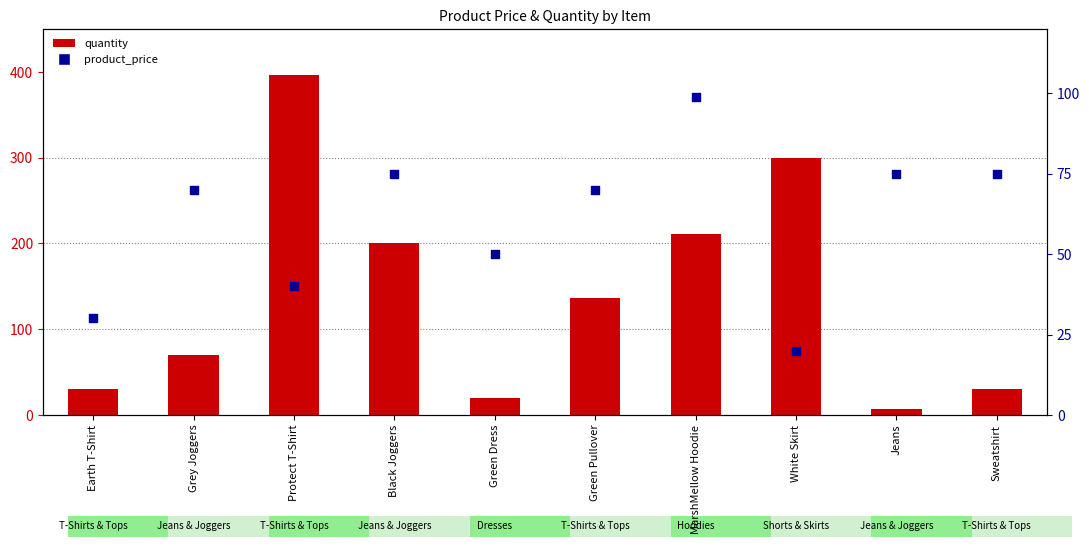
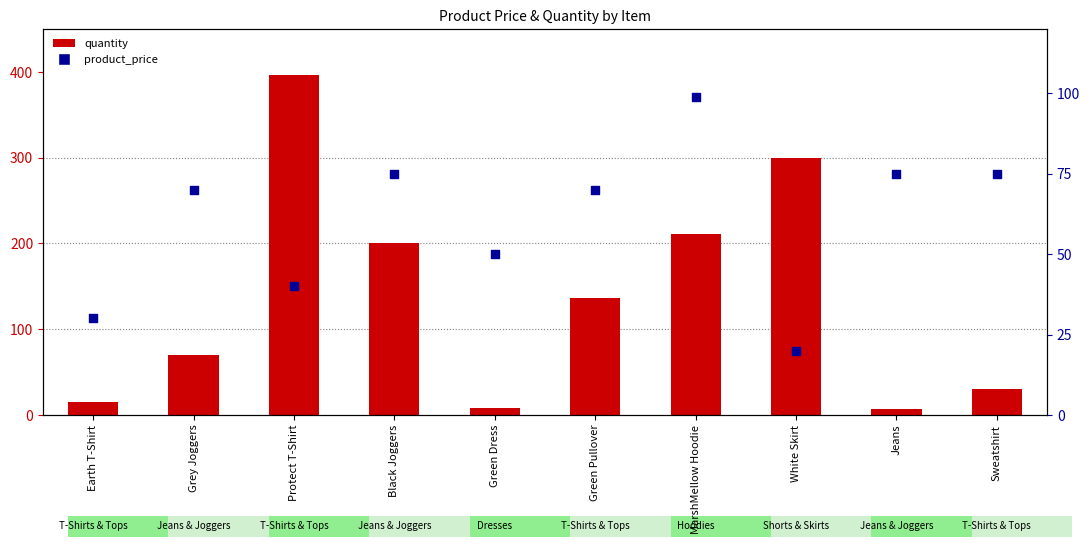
  {
    "quantity": {
-     "Earth T-Shirt": 30,
+     "Earth T-Shirt": 20,
      "Grey Joggers": 70,
      "Protect T-Shirt": 400,
      "Black Joggers": 200,
-     "Green Dress": 20,
+     "Green Dress": 10,
      "Green Pullover": 140,
      "MarshMellow Hoodie": 210,
      "White Skirt": 300,
      "Jeans": 10,
      "Sweatshirt": 30
    }
  }
